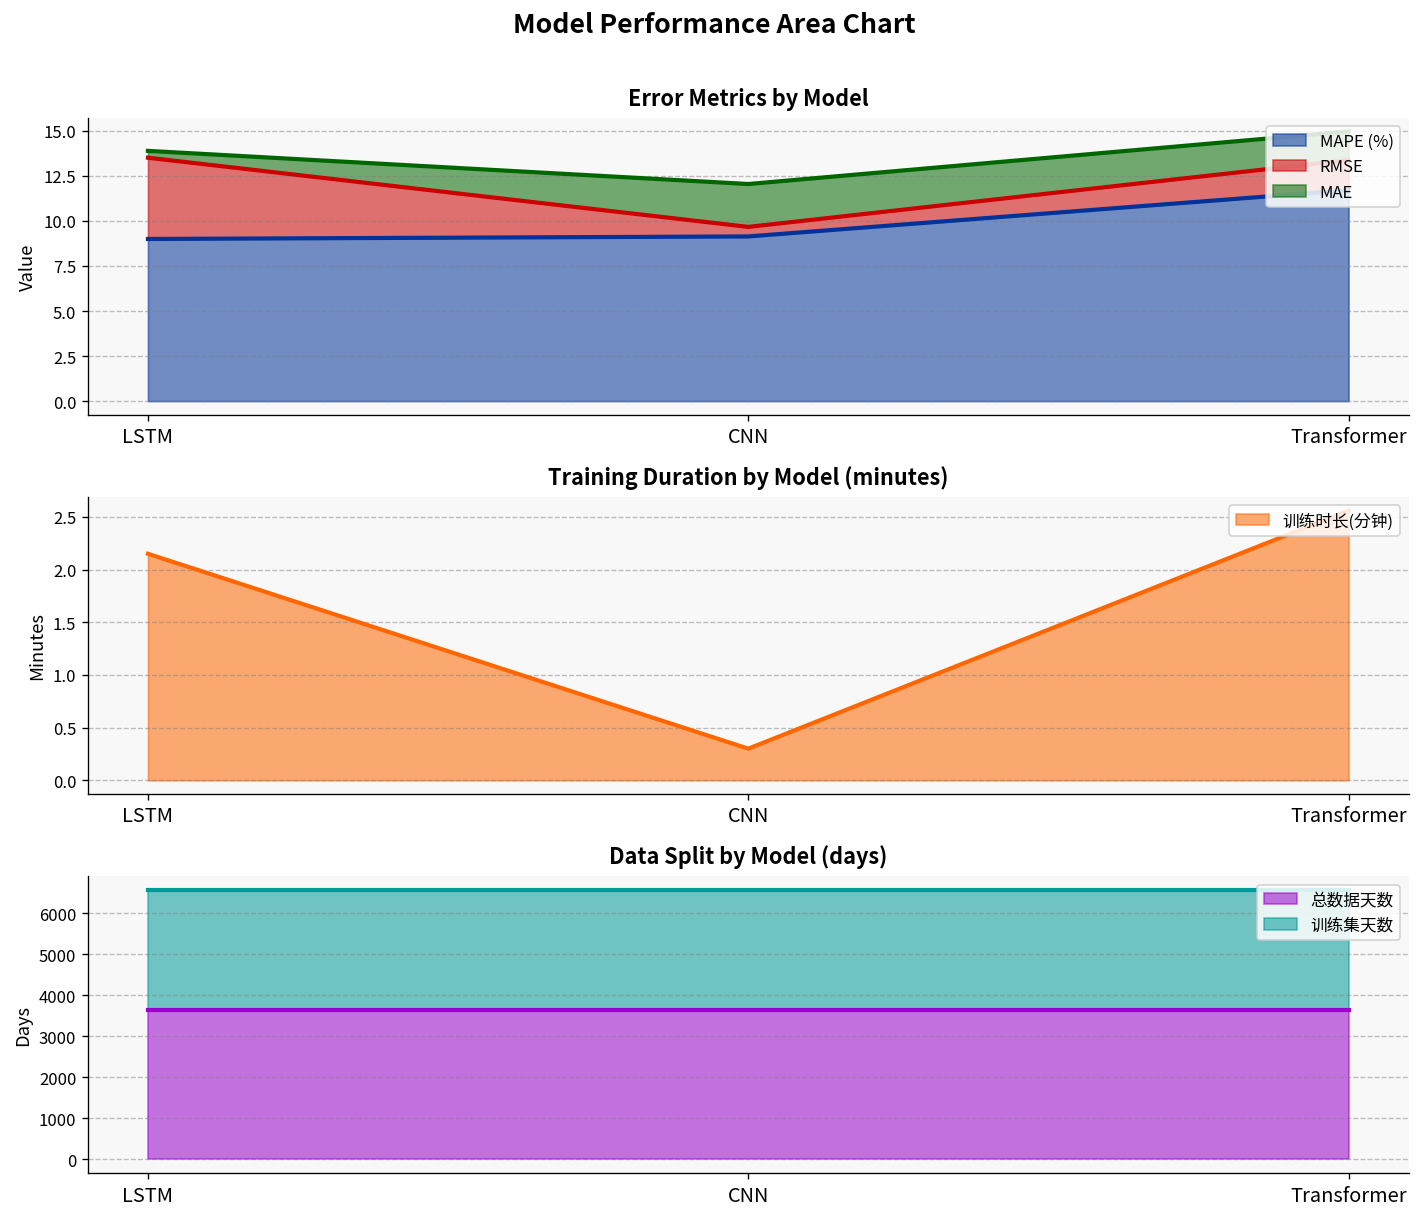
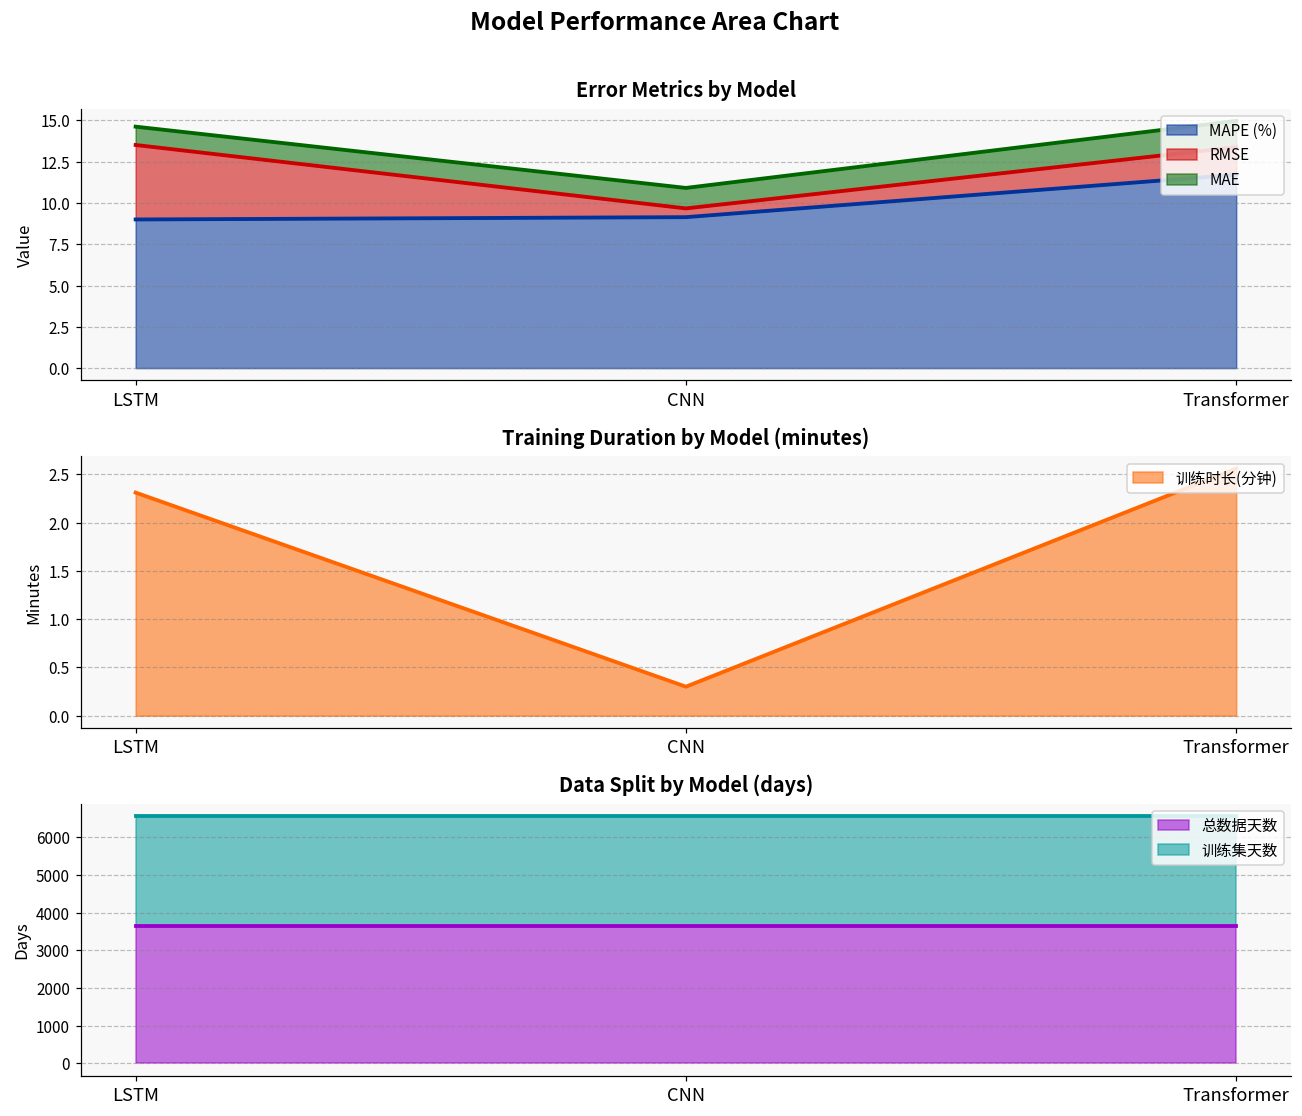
  {
    "Error Metrics by Model": {
      "MAPE (%)": {
        "LSTM": 9.0,
        "CNN": 9.1
      },
      "RMSE": {
        "LSTM": 4.5,
        "CNN": 0.5
      },
      "MAE": {
-       "LSTM": 0.4,
-       "CNN": 2.4
+       "LSTM": 1.1,
+       "CNN": 1.2
      }
    },
    "Training Duration by Model (minutes)": {
-     "LSTM": 2.2,
+     "LSTM": 2.3,
      "CNN": 0.3
    },
    "Data Split by Model (days)": {
      "总数据天数": {
        "LSTM": 3700,
        "CNN": 3700,
        "Transformer": 3700
      }
    }
  }
